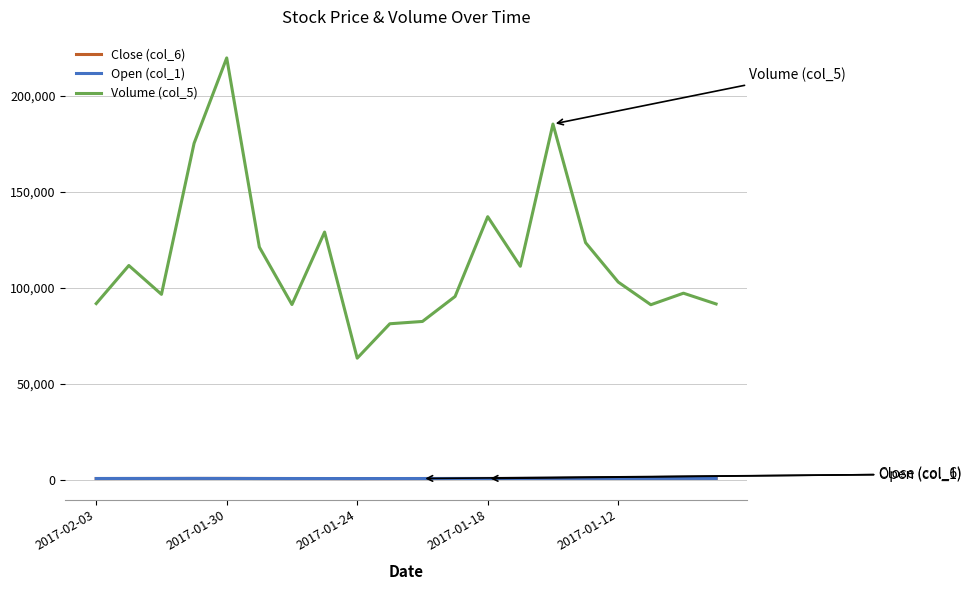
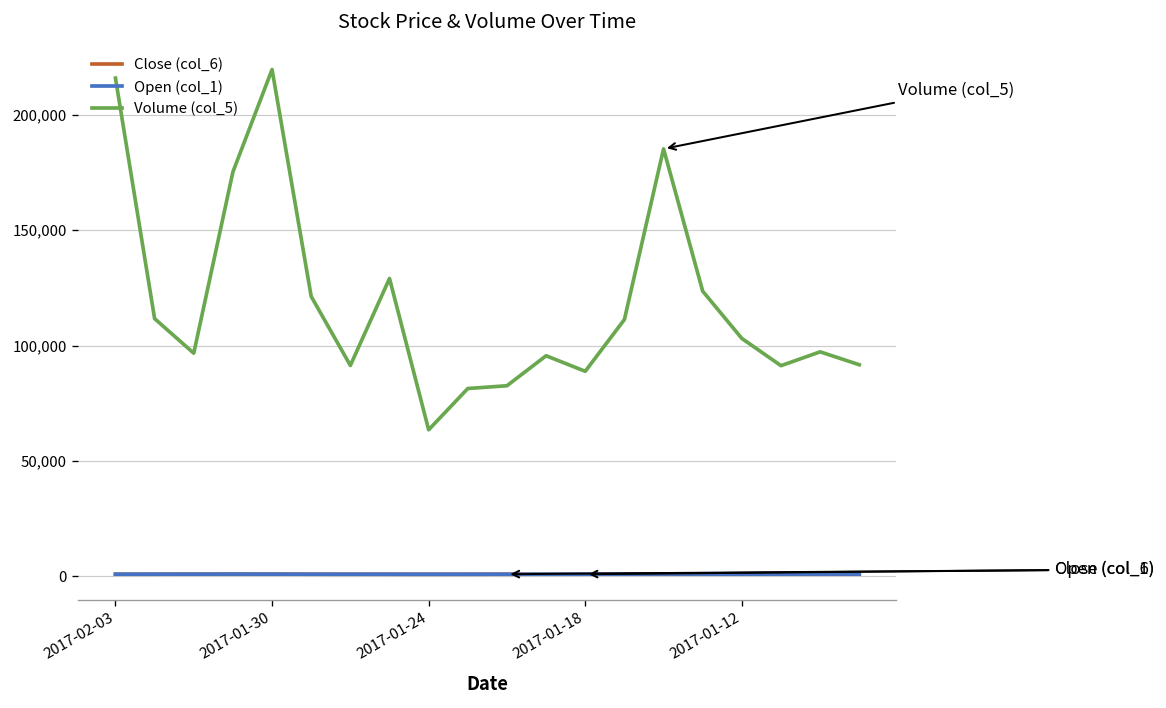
  {
    "Open (col_1)": {
      "2017-02-03": "1,000",
      "2017-01-30": "1,000",
      "2017-01-24": "1,000"
    },
    "Volume (col_5)": {
-     "2017-02-03": "92,000",
+     "2017-02-03": "216,000",
      "2017-01-30": "220,000",
      "2017-01-24": "64,000",
-     "2017-01-18": "137,000",
+     "2017-01-18": "89,000",
      "2017-01-12": "103,000"
    }
  }
